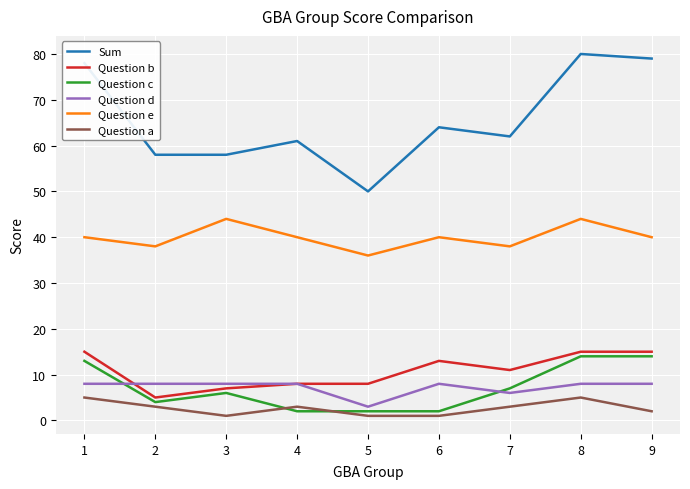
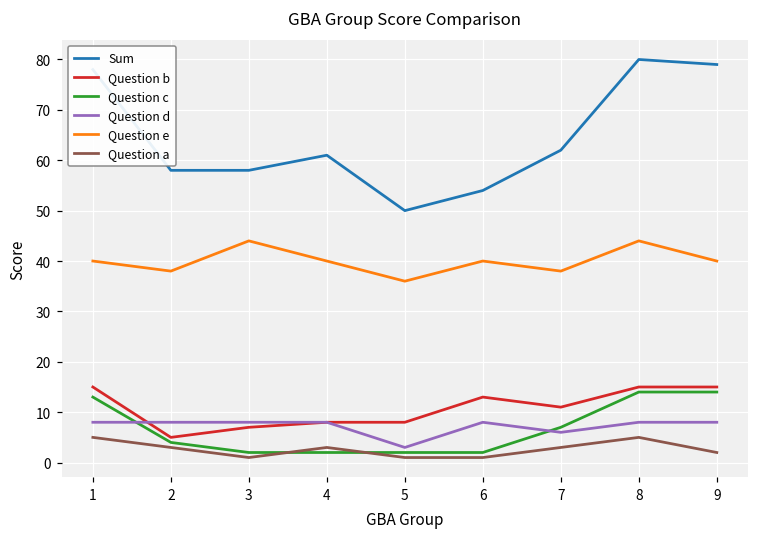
  {
    "Sum": {
      "2": 58,
      "3": 58,
      "4": 61,
      "5": 50,
-     "6": 64,
+     "6": 54,
      "7": 62,
      "8": 80,
      "9": 79
    },
    "Question b": {
      "1": 15,
      "2": 5,
      "3": 7,
      "5": 8,
      "6": 13,
      "7": 11,
      "8": 15,
      "9": 15
    },
    "Question c": {
      "1": 13,
      "2": 4,
-     "3": 6,
+     "3": 2,
      "4": 2,
      "5": 2,
      "6": 2,
      "7": 7,
      "8": 14,
      "9": 14
    },
    "Question d": {
      "1": 8,
      "2": 8,
      "3": 8,
      "5": 3,
      "6": 8,
      "7": 6,
      "8": 8,
      "9": 8
    },
    "Question e": {
      "1": 40,
      "2": 38,
      "3": 44,
      "4": 40,
      "5": 36,
      "6": 40,
      "7": 38,
      "8": 44,
      "9": 40
    },
    "Question a": {
      "1": 5,
      "2": 3,
      "3": 1,
      "4": 3,
      "5": 1,
      "6": 1,
      "7": 3,
      "8": 5,
      "9": 2
    }
  }
